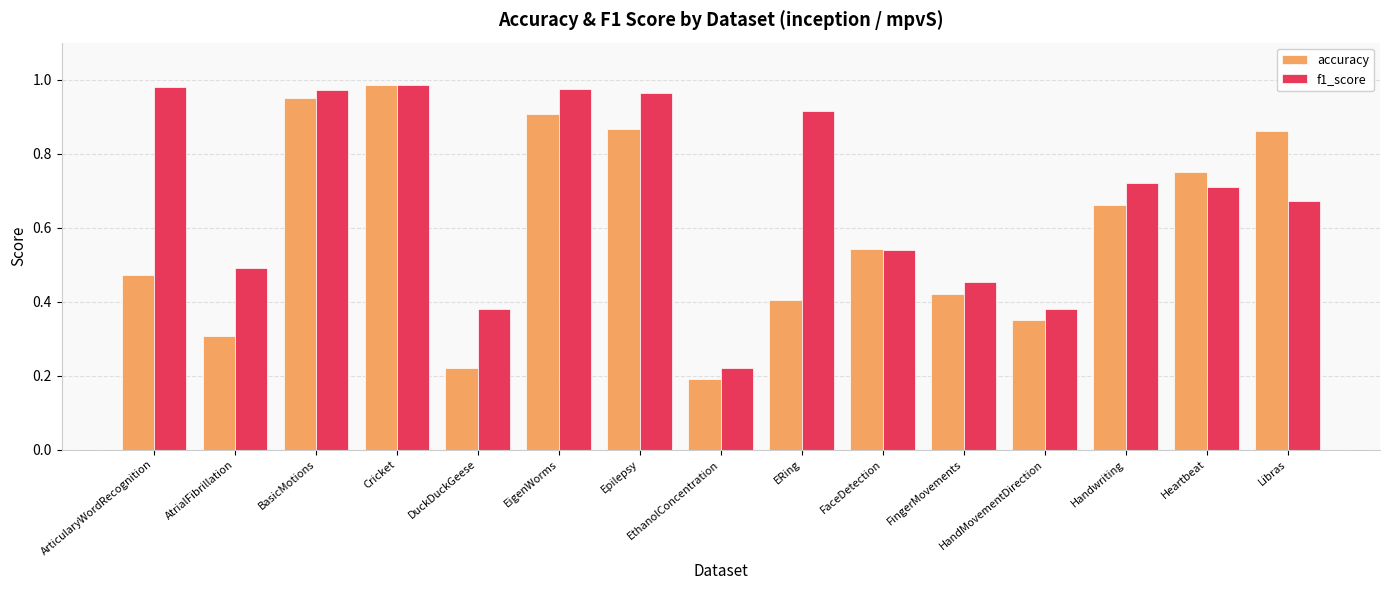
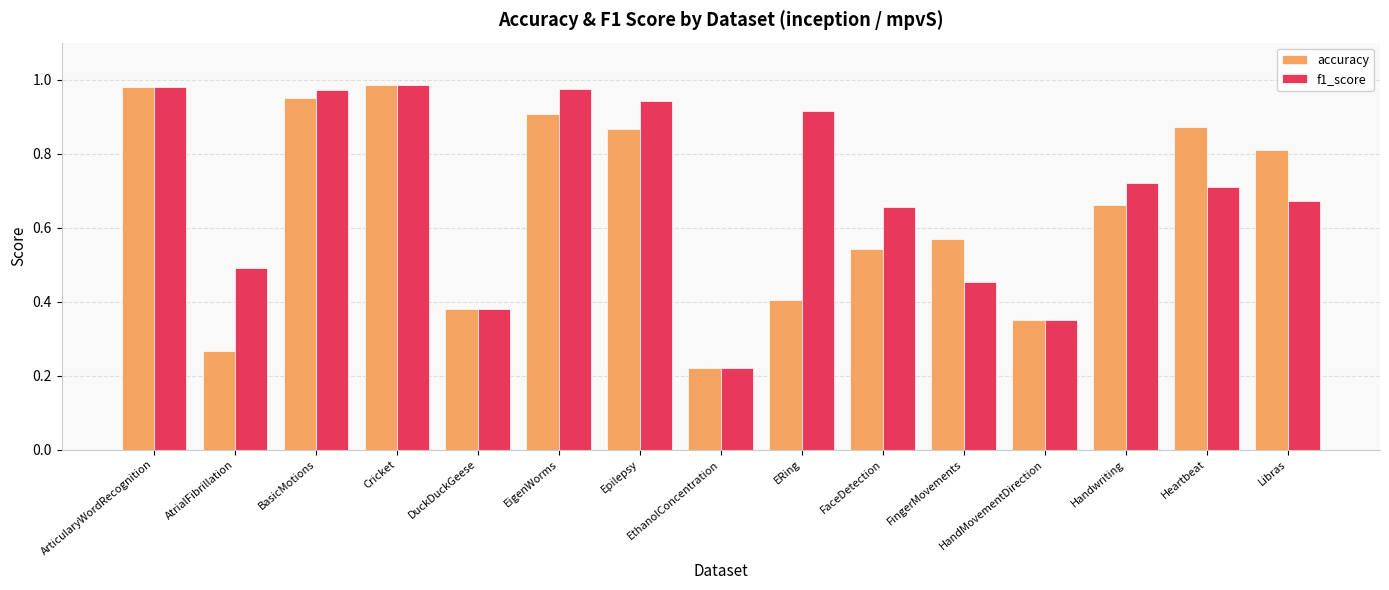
  {
    "accuracy": {
-     "ArticularyWordRecognition": 0.47,
-     "AtrialFibrillation": 0.31,
+     "ArticularyWordRecognition": 0.98,
+     "AtrialFibrillation": 0.27,
      "BasicMotions": 0.95,
      "Cricket": 0.99,
-     "DuckDuckGeese": 0.22,
+     "DuckDuckGeese": 0.38,
      "EigenWorms": 0.91,
      "Epilepsy": 0.87,
-     "EthanolConcentration": 0.19,
+     "EthanolConcentration": 0.22,
      "ERing": 0.40,
      "FaceDetection": 0.54,
-     "FingerMovements": 0.42,
+     "FingerMovements": 0.57,
      "HandMovementDirection": 0.35,
      "Handwriting": 0.66,
-     "Heartbeat": 0.75,
-     "Libras": 0.86
+     "Heartbeat": 0.87,
+     "Libras": 0.81
    },
    "f1_score": {
      "ArticularyWordRecognition": 0.98,
      "AtrialFibrillation": 0.49,
      "BasicMotions": 0.97,
      "Cricket": 0.99,
      "DuckDuckGeese": 0.38,
      "EigenWorms": 0.98,
-     "Epilepsy": 0.96,
+     "Epilepsy": 0.94,
      "EthanolConcentration": 0.22,
      "ERing": 0.91,
-     "FaceDetection": 0.54,
+     "FaceDetection": 0.66,
      "FingerMovements": 0.45,
-     "HandMovementDirection": 0.38,
+     "HandMovementDirection": 0.35,
      "Handwriting": 0.72,
      "Heartbeat": 0.71,
      "Libras": 0.67
    }
  }
